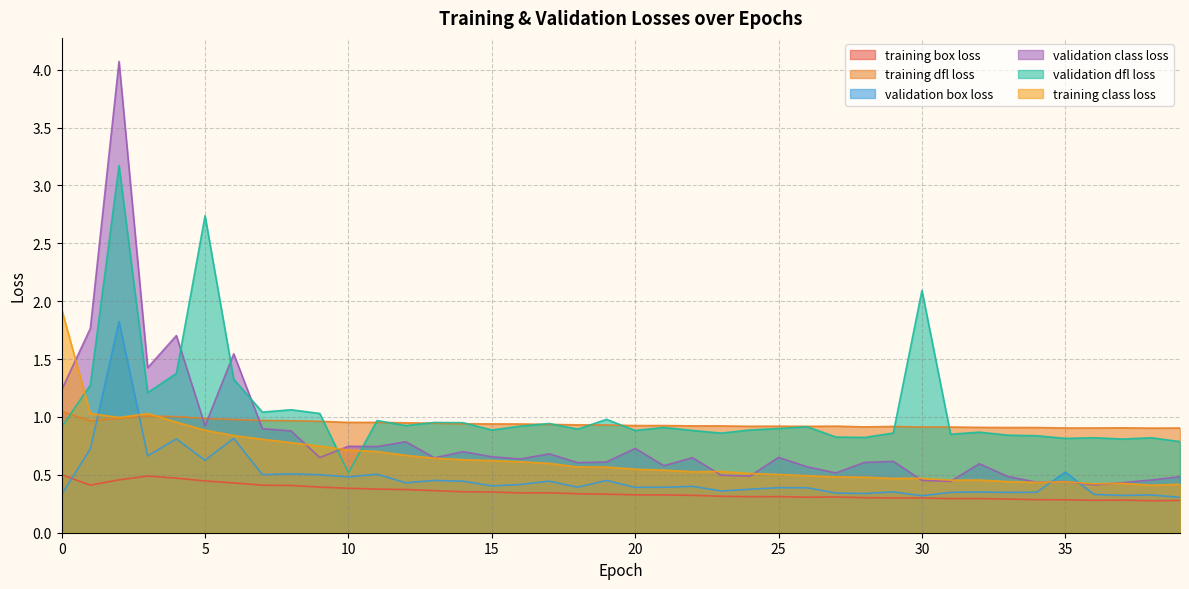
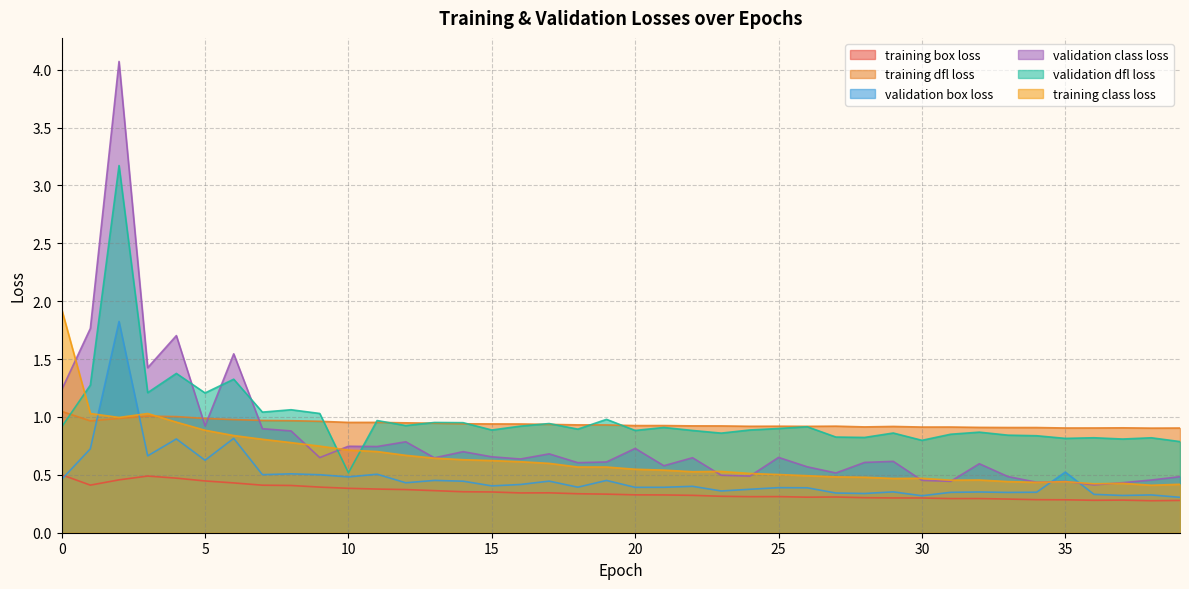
  {
    "validation box loss": {
-     "0": 0.33,
+     "0": 0.46,
      "5": 0.63,
      "10": 0.48,
      "15": 0.40,
      "20": 0.39,
      "25": 0.39,
      "35": 0.52
    },
    "validation class loss": {
      "0": 1.23,
      "5": 0.92,
      "10": 0.75,
      "15": 0.66,
      "20": 0.73,
      "25": 0.65
    },
    "validation dfl loss": {
      "0": 0.91,
-     "5": 2.74,
+     "5": 1.21,
      "10": 0.52,
      "15": 0.89,
      "20": 0.88,
-     "30": 2.09,
+     "30": 0.80,
      "35": 0.81
    }
  }
